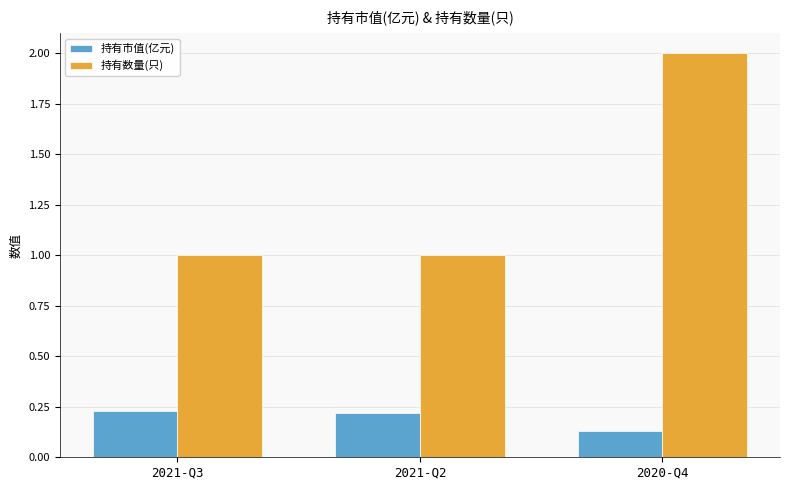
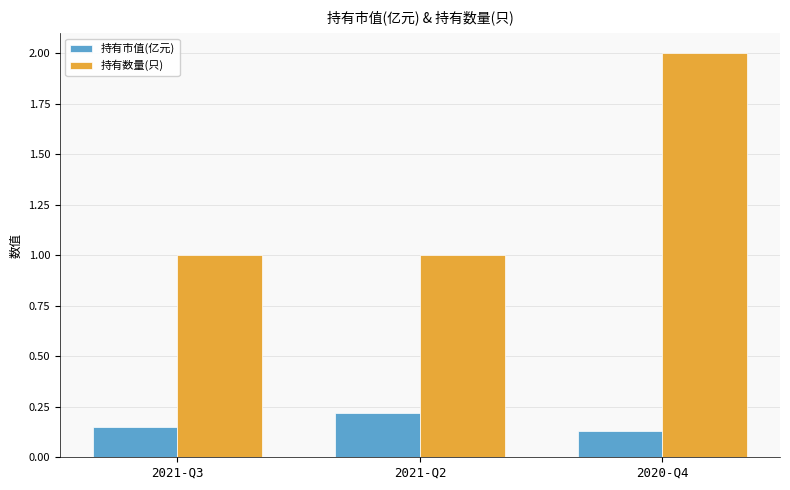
  {
    "持有市值(亿元)": {
-     "2021-Q3": 0.23,
+     "2021-Q3": 0.15,
      "2021-Q2": 0.22,
      "2020-Q4": 0.13
    },
    "持有数量(只)": {
      "2021-Q3": 1.00,
      "2021-Q2": 1.00,
      "2020-Q4": 2.00
    }
  }
